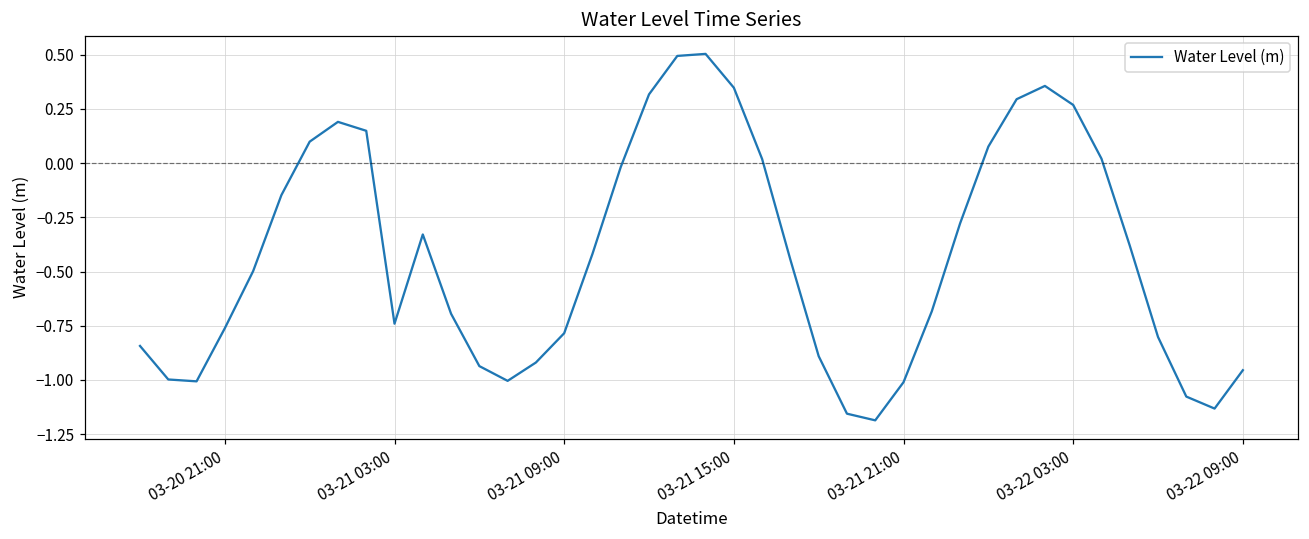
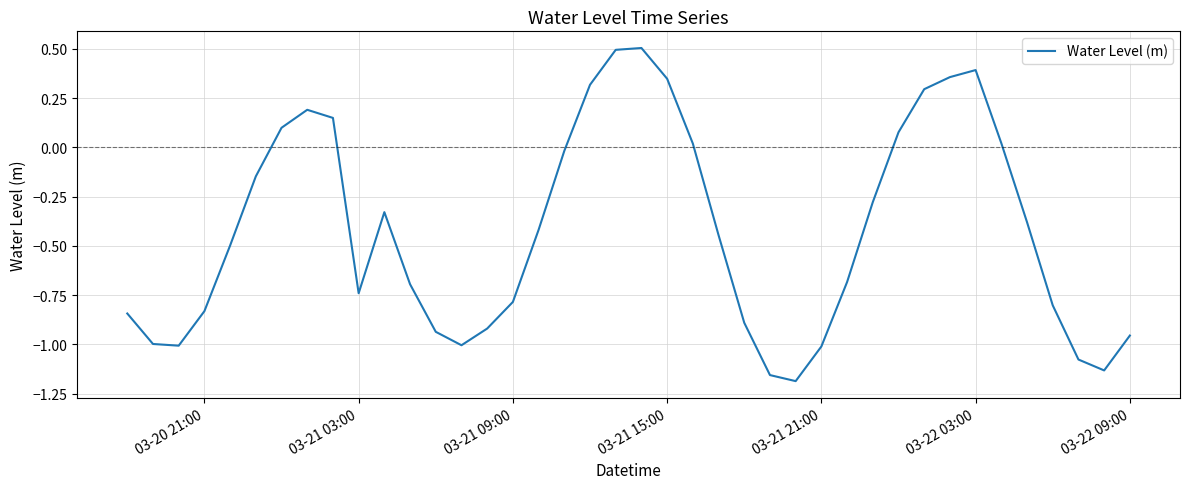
  {
-   "03-20 21:00": -0.76,
+   "03-20 21:00": -0.83,
    "03-21 03:00": -0.74,
    "03-21 09:00": -0.78,
    "03-21 15:00": 0.35,
    "03-21 21:00": -1.01,
-   "03-22 03:00": 0.27,
+   "03-22 03:00": 0.39,
    "03-22 09:00": -0.96
  }
